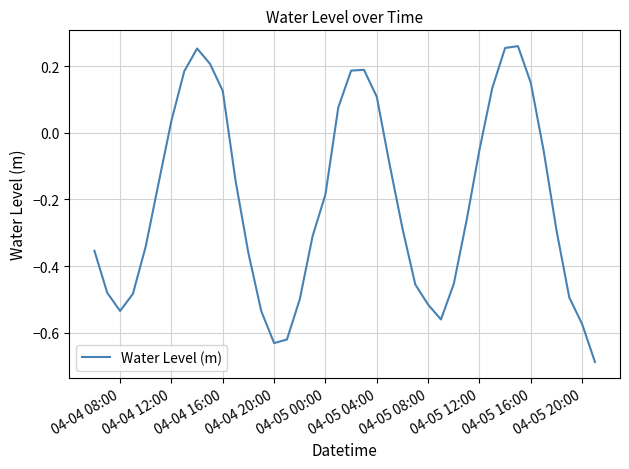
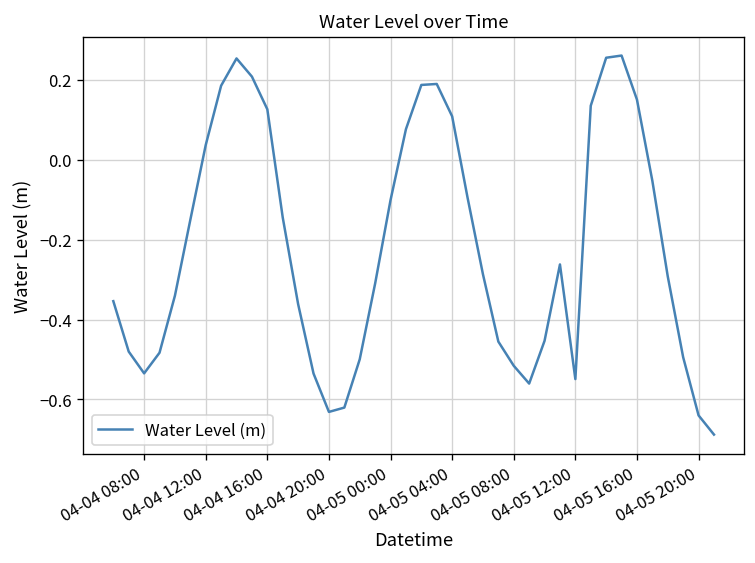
  {
    "04-04 08:00": -0.53,
    "04-04 12:00": 0.04,
    "04-04 16:00": 0.13,
    "04-04 20:00": -0.63,
-   "04-05 00:00": -0.18,
+   "04-05 00:00": -0.10,
    "04-05 04:00": 0.11,
    "04-05 08:00": -0.52,
-   "04-05 12:00": -0.05,
+   "04-05 12:00": -0.55,
    "04-05 16:00": 0.15,
-   "04-05 20:00": -0.57
+   "04-05 20:00": -0.64
  }
